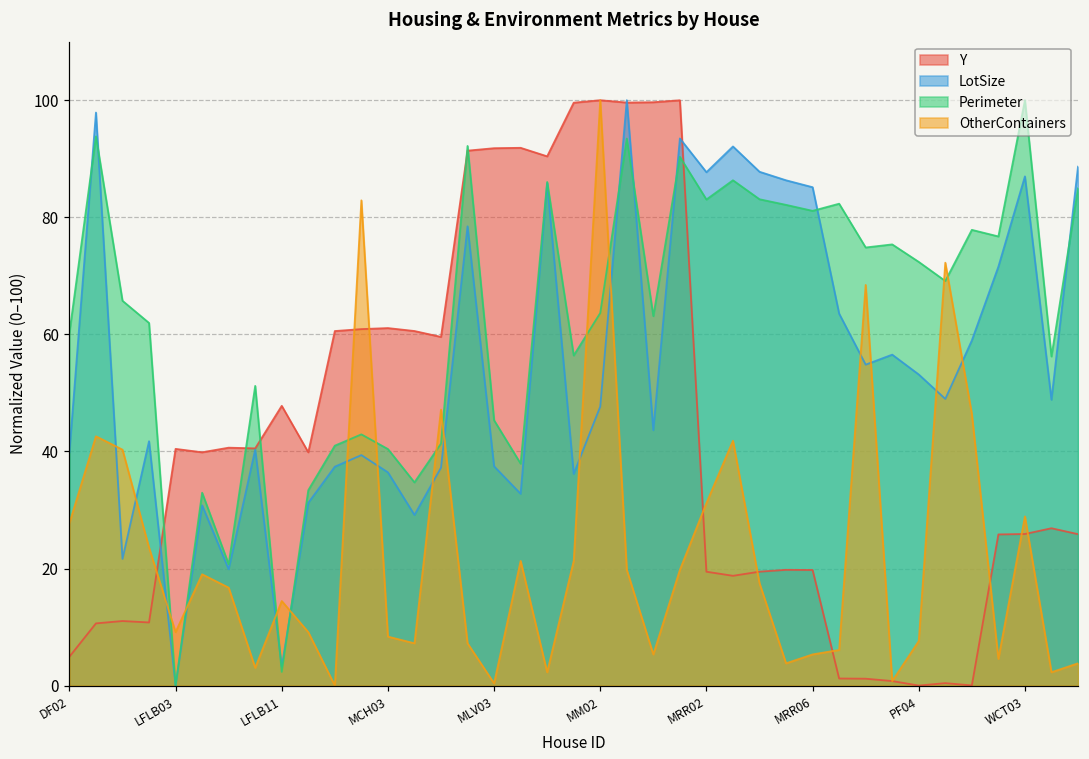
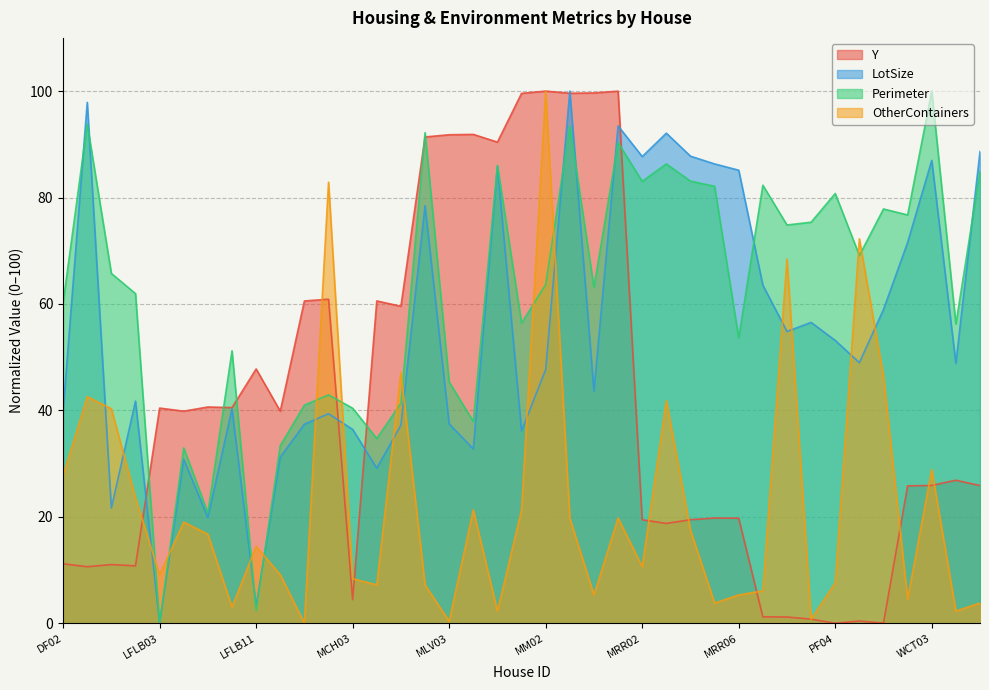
  {
    "Y": {
-     "DF02": 5,
+     "DF02": 11,
      "LFLB03": 40,
      "LFLB11": 48,
-     "MCH03": 61,
+     "MCH03": 4,
      "MLV03": 92,
      "MRR02": 19,
      "MRR06": 20,
      "PF04": 0,
      "WCT03": 26
    },
    "LotSize": {
      "DF02": 40,
      "LFLB11": 3,
      "MCH03": 36,
      "MLV03": 37,
      "MM02": 48,
      "MRR02": 88,
      "MRR06": 85,
      "PF04": 53,
      "WCT03": 87
    },
    "Perimeter": {
      "DF02": 60,
      "LFLB11": 2,
      "MCH03": 40,
      "MLV03": 45,
      "MM02": 64,
      "MRR02": 83,
-     "MRR06": 81,
-     "PF04": 72
+     "MRR06": 54,
+     "PF04": 81
    },
    "OtherContainers": {
      "DF02": 28,
      "LFLB03": 9,
      "LFLB11": 14,
      "MCH03": 8,
      "MLV03": 0,
-     "MRR02": 31,
+     "MRR02": 11,
      "MRR06": 5,
      "PF04": 8,
      "WCT03": 29
    }
  }
